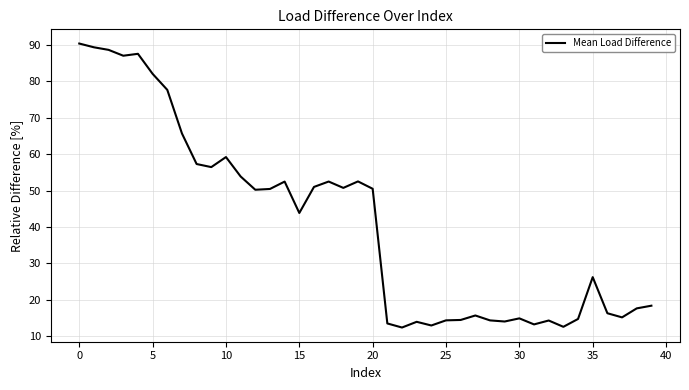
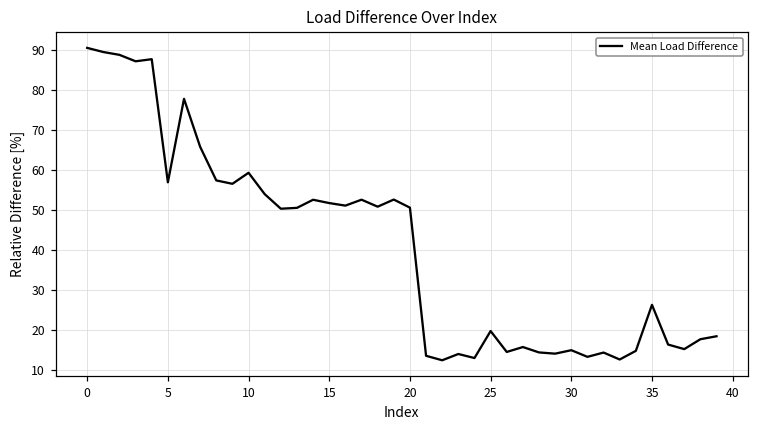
  {
    "0": 90,
-   "5": 82,
+   "5": 57,
    "10": 59,
-   "15": 44,
+   "15": 52,
    "20": 50,
-   "25": 14,
+   "25": 20,
    "30": 15,
    "35": 26
  }
